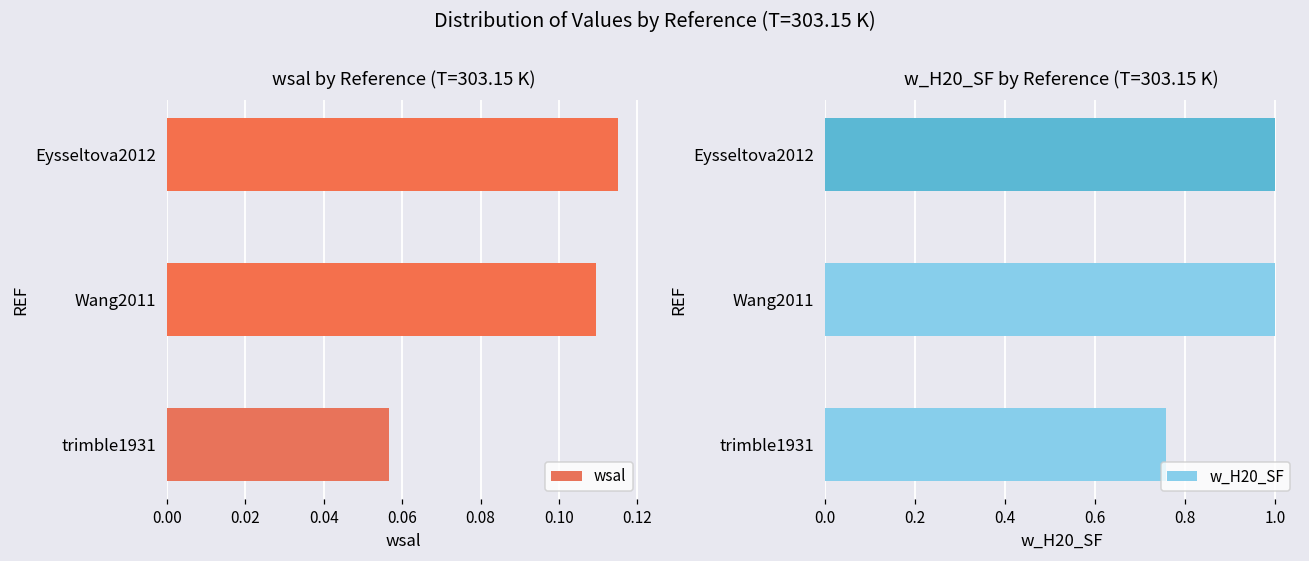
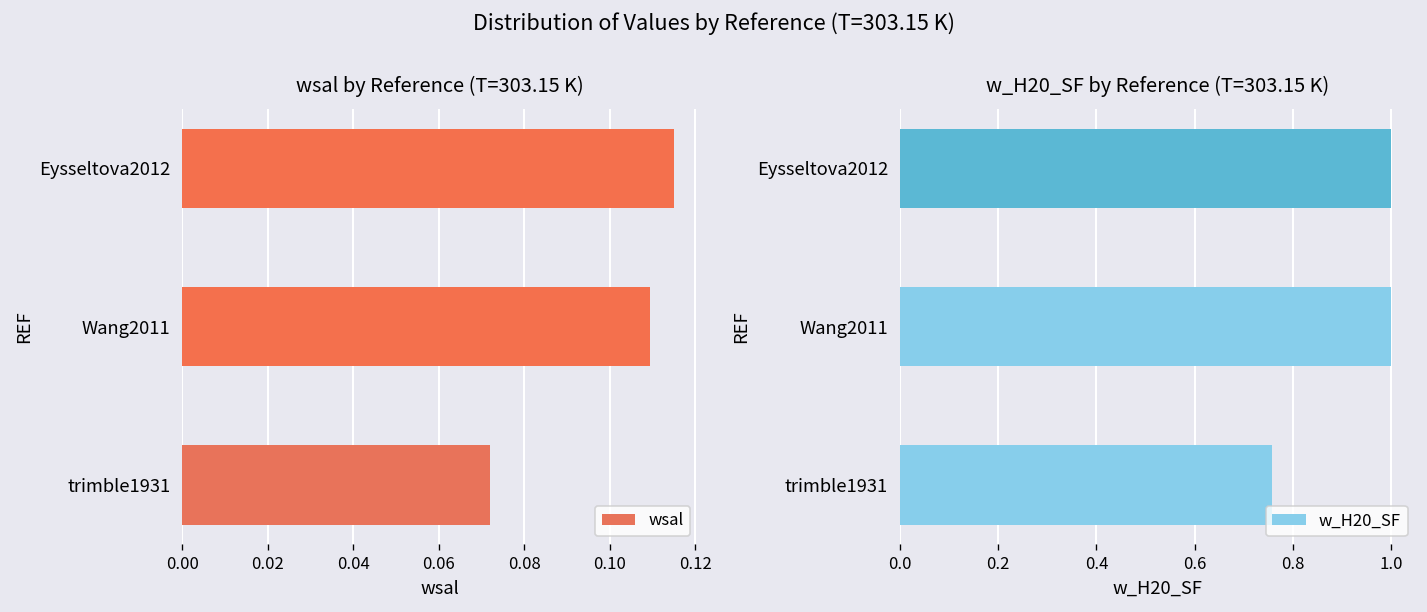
  {
    "wsal by Reference (T=303.15 K)": {
      "Eysseltova2012": 0.115,
      "Wang2011": 0.109,
-     "trimble1931": 0.057
+     "trimble1931": 0.072
    },
    "w_H20_SF by Reference (T=303.15 K)": {
      "Eysseltova2012": 1.00,
      "Wang2011": 1.00,
      "trimble1931": 0.76
    }
  }
